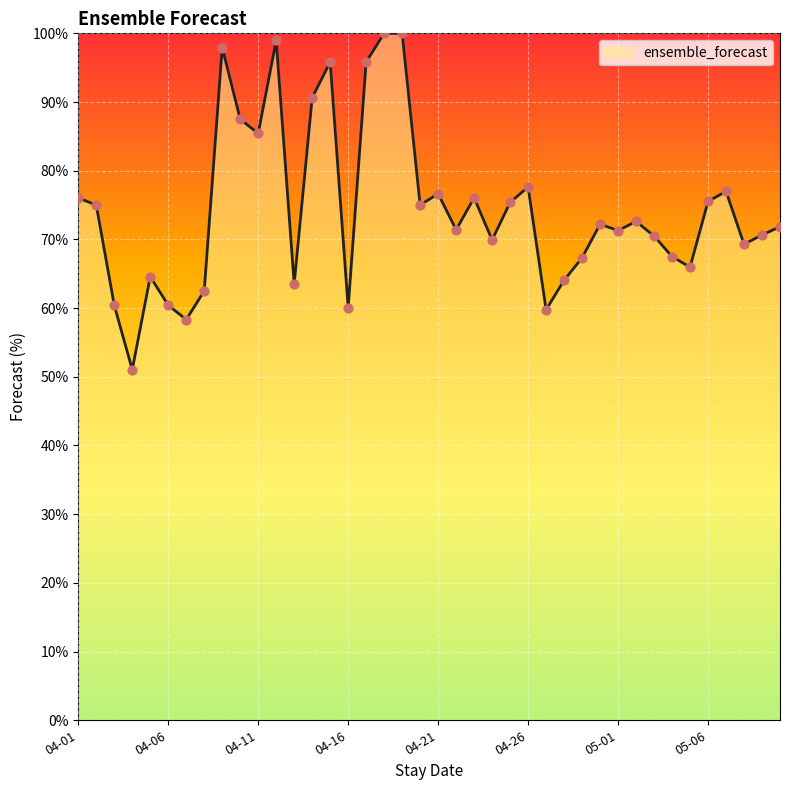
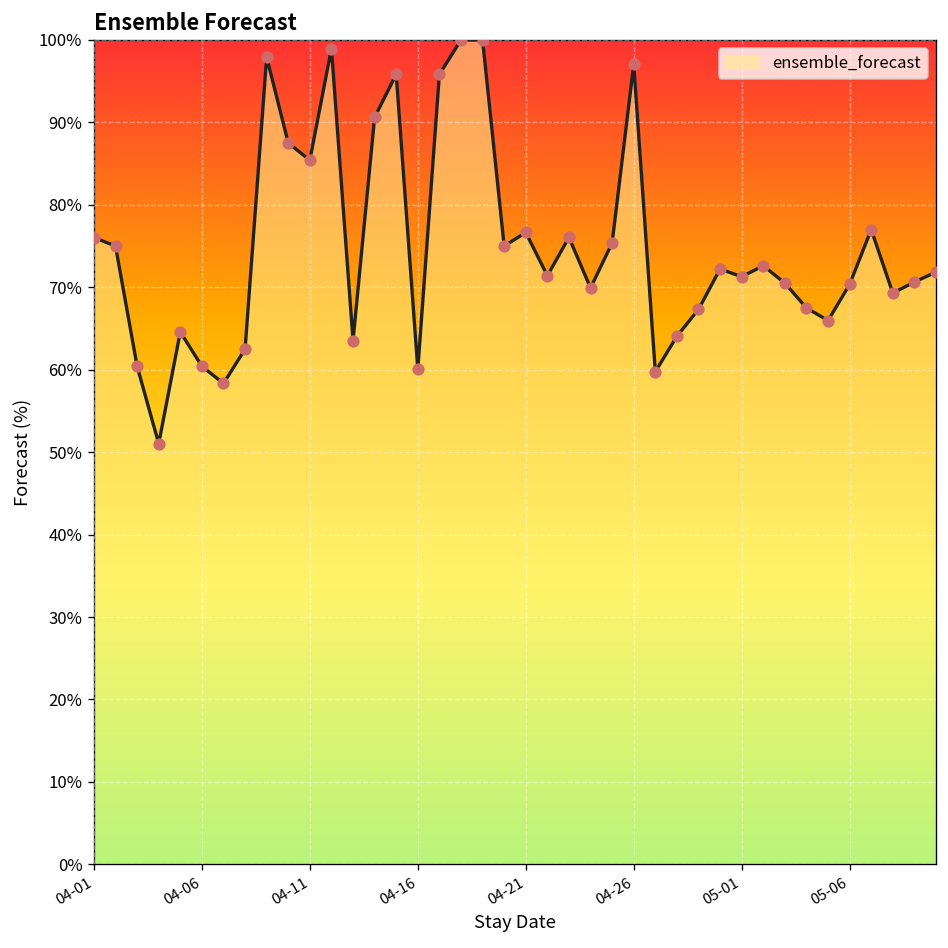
  {
    "04-01": "76%",
    "04-06": "60%",
    "04-11": "85%",
    "04-16": "60%",
    "04-21": "77%",
-   "04-26": "78%",
+   "04-26": "97%",
    "05-01": "71%",
-   "05-06": "76%"
+   "05-06": "70%"
  }
